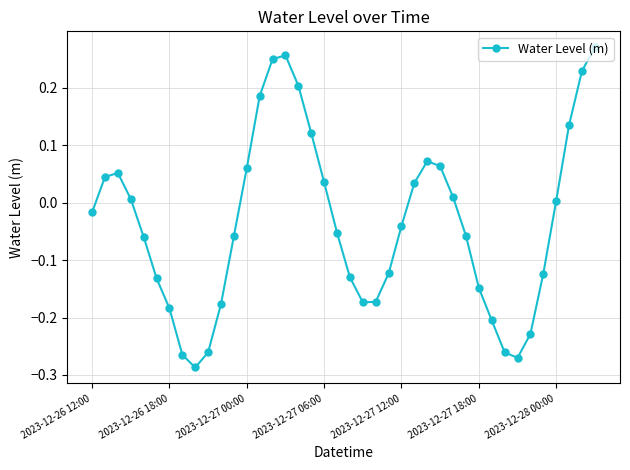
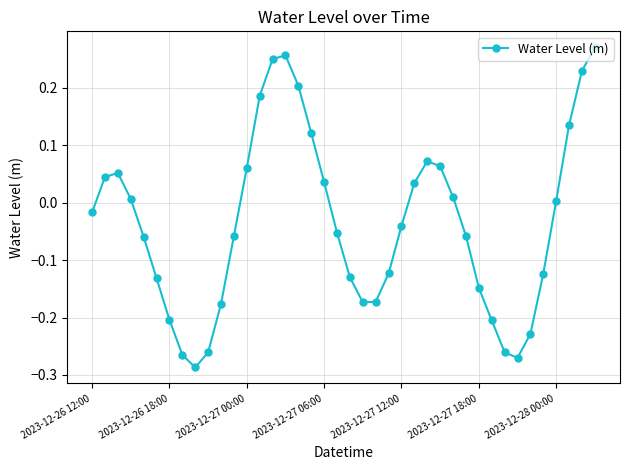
  {
    "2023-12-26 12:00": -0.02,
-   "2023-12-26 18:00": -0.18,
+   "2023-12-26 18:00": -0.20,
    "2023-12-27 00:00": 0.06,
    "2023-12-27 06:00": 0.04,
    "2023-12-27 12:00": -0.04,
    "2023-12-27 18:00": -0.15,
    "2023-12-28 00:00": 0.00
  }
